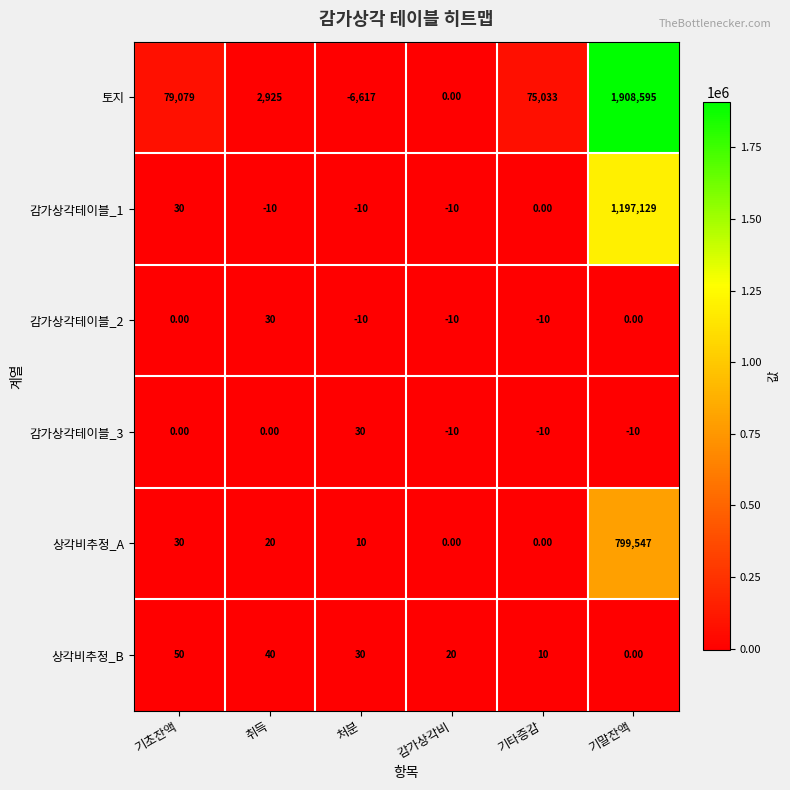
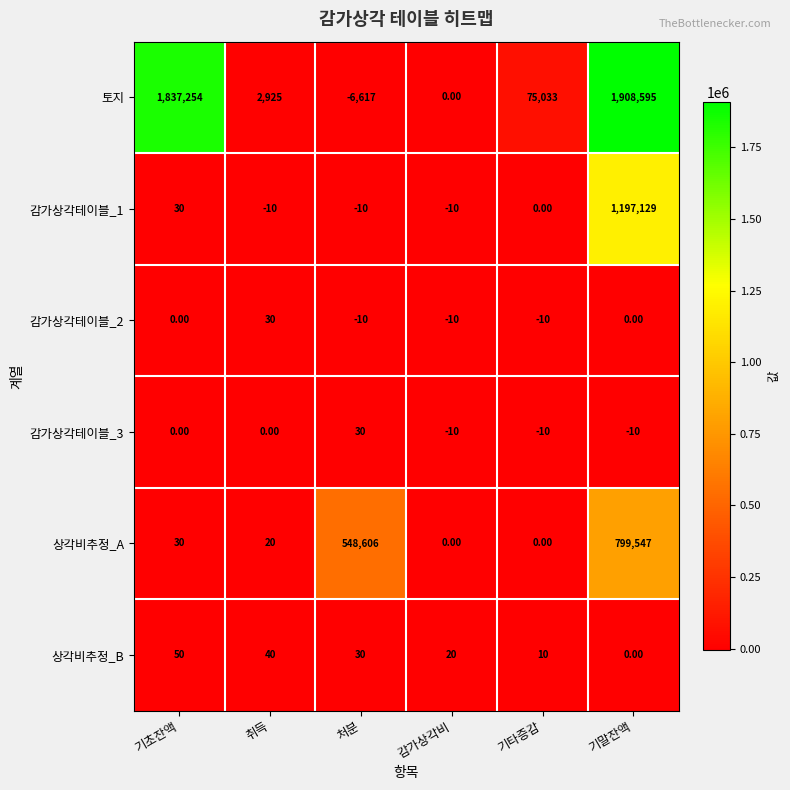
  {
    "토지": {
-     "기초잔액": "79,079",
+     "기초잔액": "1,837,254",
      "취득": "2,925",
      "처분": "-6,617",
      "감가상각비": "0.00",
      "기타증감": "75,033",
      "기말잔액": "1,908,595"
    },
    "감가상각테이블_1": {
      "기초잔액": "30",
      "취득": "-10",
      "처분": "-10",
      "감가상각비": "-10",
      "기타증감": "0.00",
      "기말잔액": "1,197,129"
    },
    "감가상각테이블_2": {
      "기초잔액": "0.00",
      "취득": "30",
      "처분": "-10",
      "감가상각비": "-10",
      "기타증감": "-10",
      "기말잔액": "0.00"
    },
    "감가상각테이블_3": {
      "기초잔액": "0.00",
      "취득": "0.00",
      "처분": "30",
      "감가상각비": "-10",
      "기타증감": "-10",
      "기말잔액": "-10"
    },
    "상각비추정_A": {
      "기초잔액": "30",
      "취득": "20",
-     "처분": "10",
+     "처분": "548,606",
      "감가상각비": "0.00",
      "기타증감": "0.00",
      "기말잔액": "799,547"
    },
    "상각비추정_B": {
      "기초잔액": "50",
      "취득": "40",
      "처분": "30",
      "감가상각비": "20",
      "기타증감": "10",
      "기말잔액": "0.00"
    }
  }
